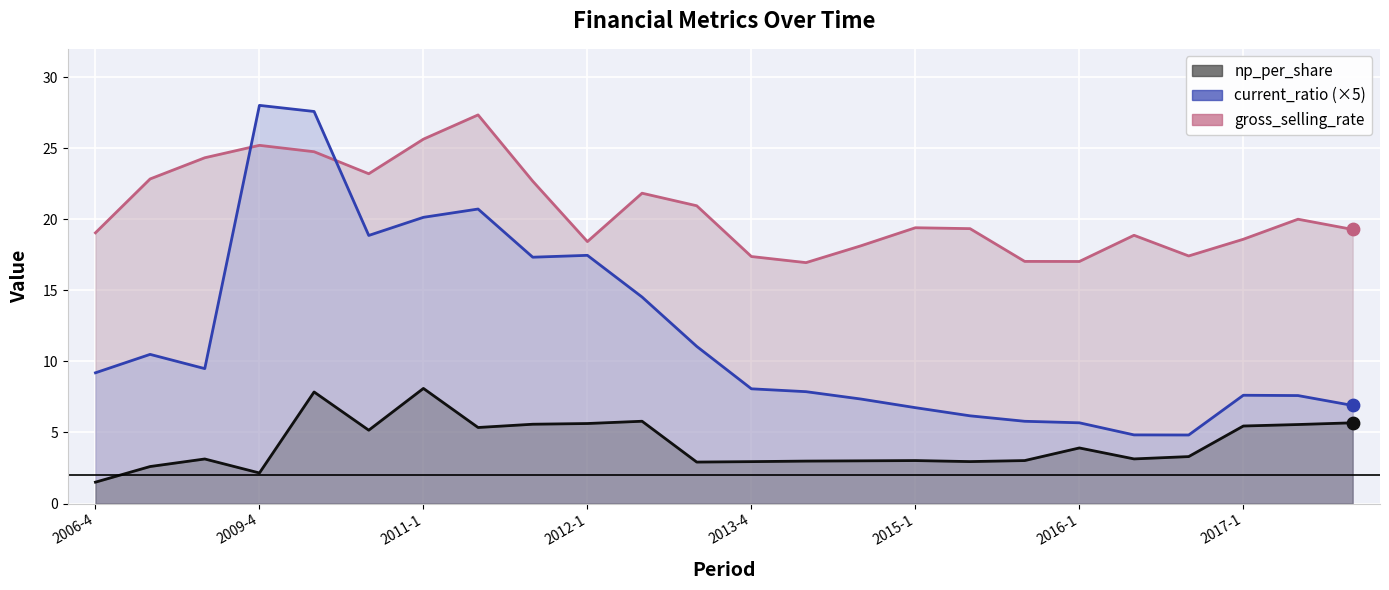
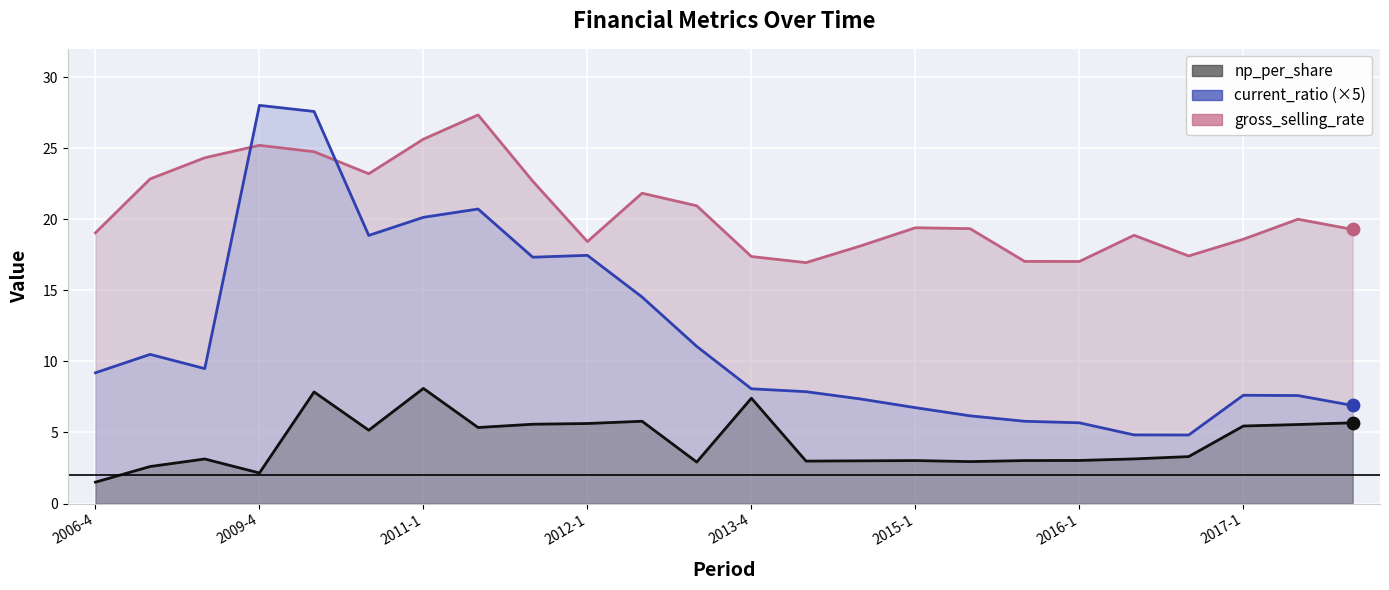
  {
    "np_per_share": {
      "2006-4": 1.5,
      "2009-4": 2.2,
      "2011-1": 8.1,
      "2012-1": 5.6,
-     "2013-4": 2.9,
+     "2013-4": 7.4,
      "2015-1": 3.0,
-     "2016-1": 3.9,
+     "2016-1": 3.0,
      "2017-1": 5.5
    }
  }
